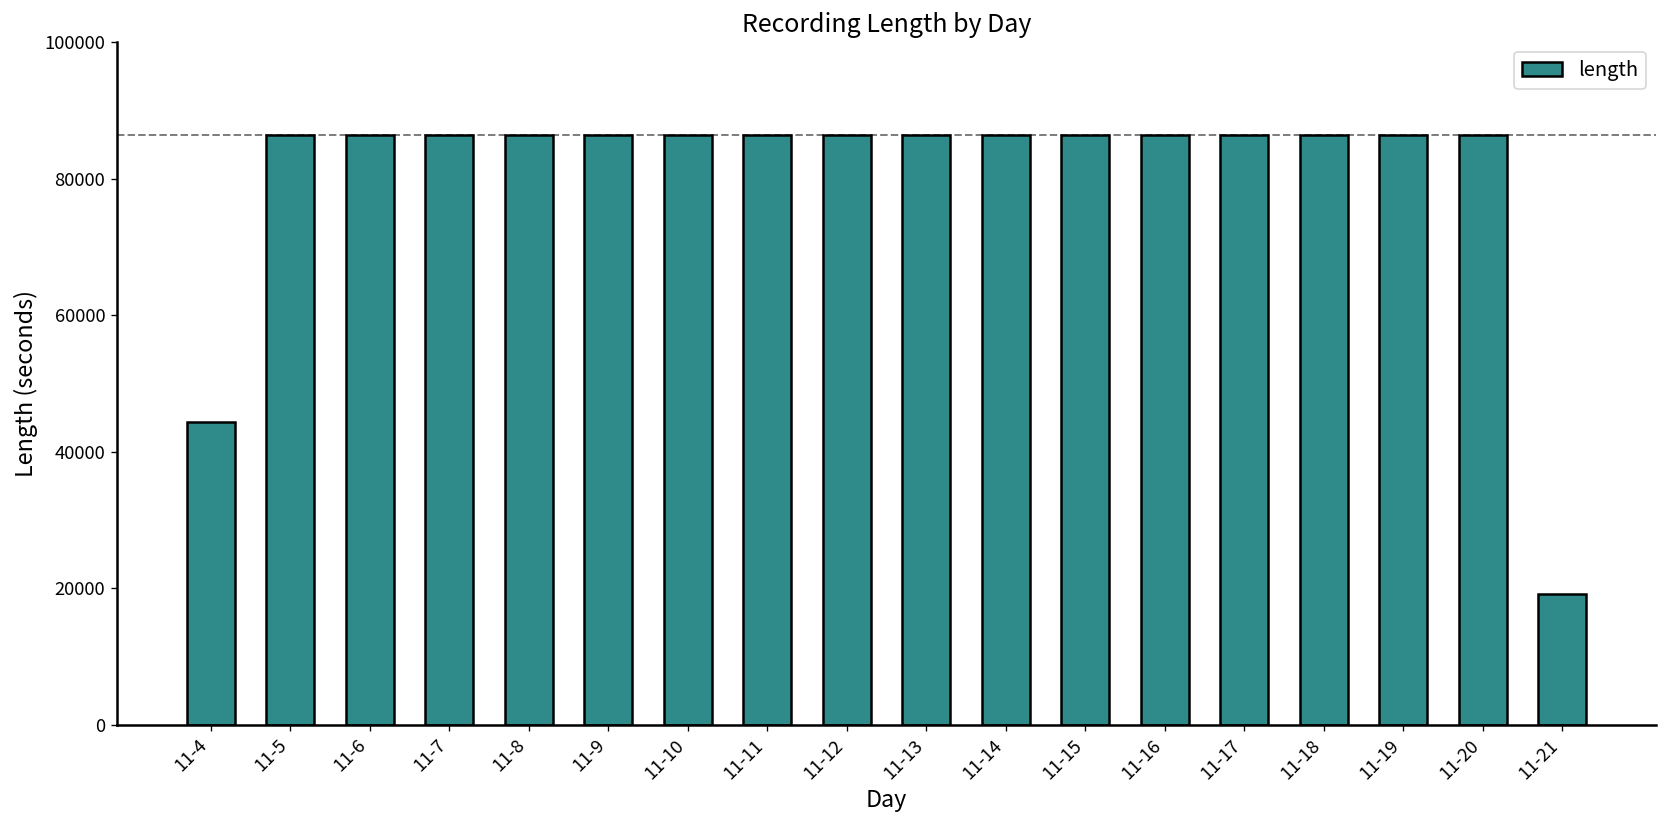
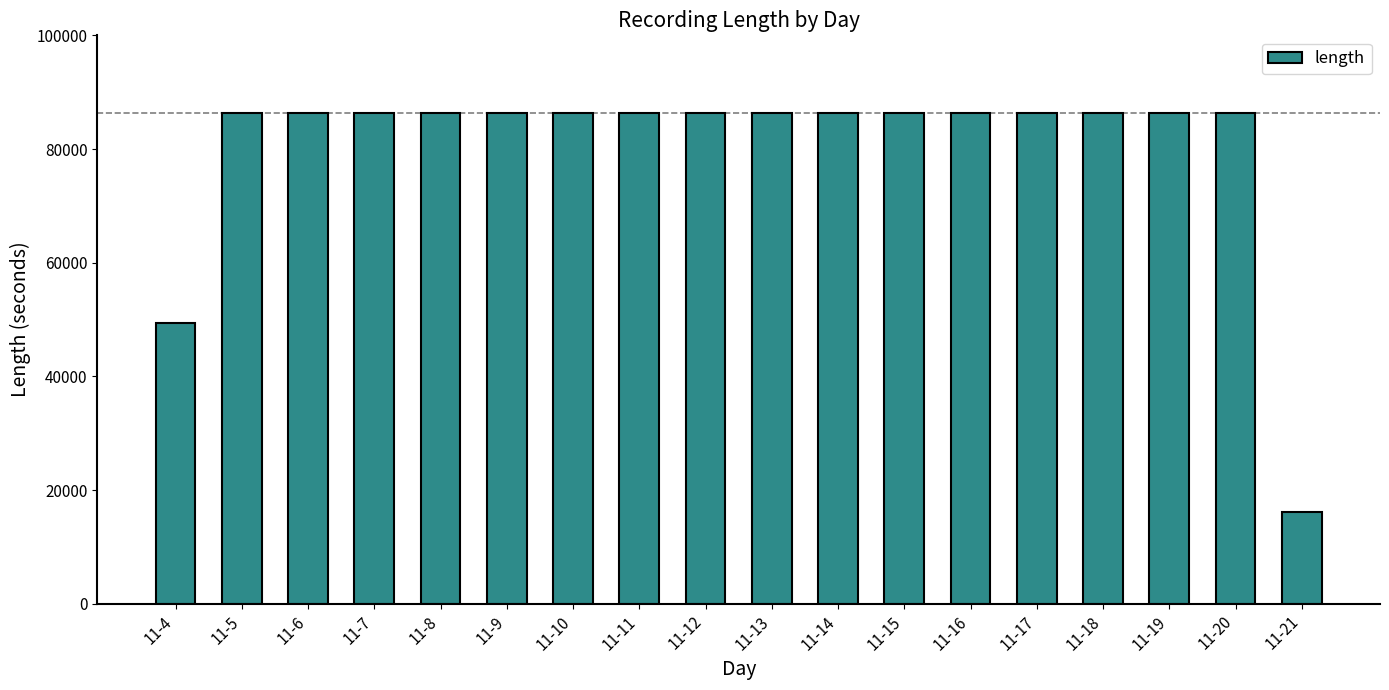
  {
-   "11-4": 44000,
+   "11-4": 49000,
    "11-5": 86000,
    "11-6": 86000,
    "11-7": 86000,
    "11-8": 86000,
    "11-9": 86000,
    "11-10": 86000,
    "11-11": 86000,
    "11-12": 86000,
    "11-13": 86000,
    "11-14": 86000,
    "11-15": 86000,
    "11-16": 86000,
    "11-17": 86000,
    "11-18": 86000,
    "11-19": 86000,
    "11-20": 86000,
-   "11-21": 19000
+   "11-21": 16000
  }
